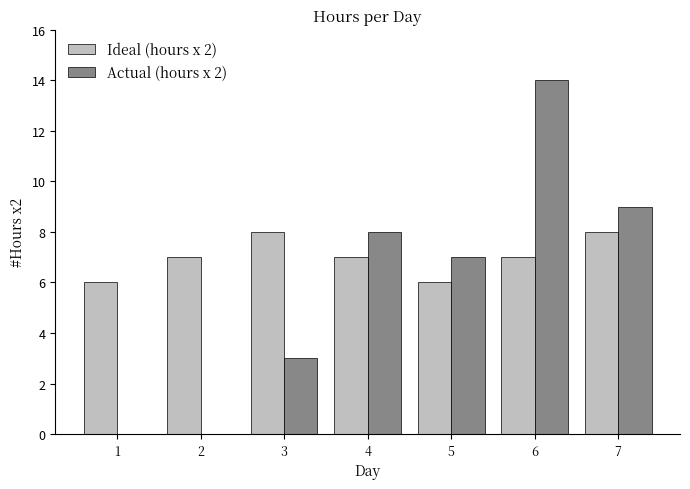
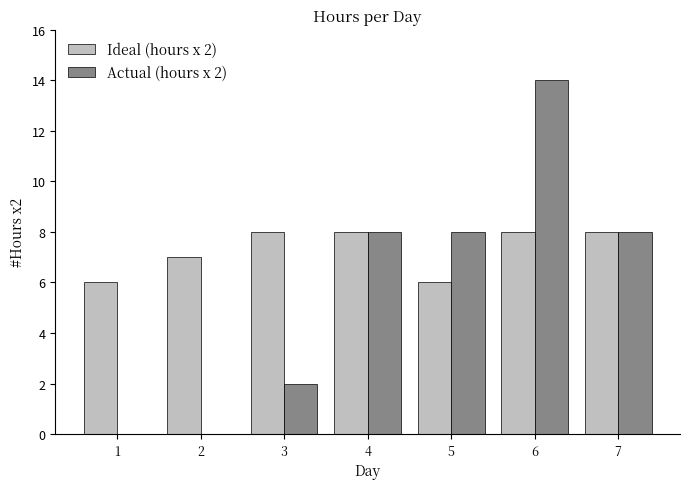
  {
    "Ideal (hours x 2)": {
      "1": 6,
      "2": 7,
      "3": 8,
-     "4": 7,
+     "4": 8,
      "5": 6,
-     "6": 7,
+     "6": 8,
      "7": 8
    },
    "Actual (hours x 2)": {
      "1": 0,
      "2": 0,
-     "3": 3,
+     "3": 2,
      "4": 8,
-     "5": 7,
+     "5": 8,
      "6": 14,
-     "7": 9
+     "7": 8
    }
  }
